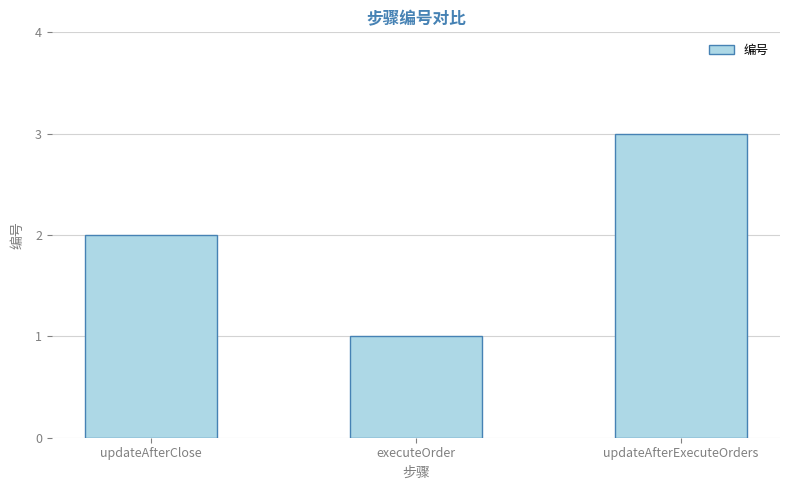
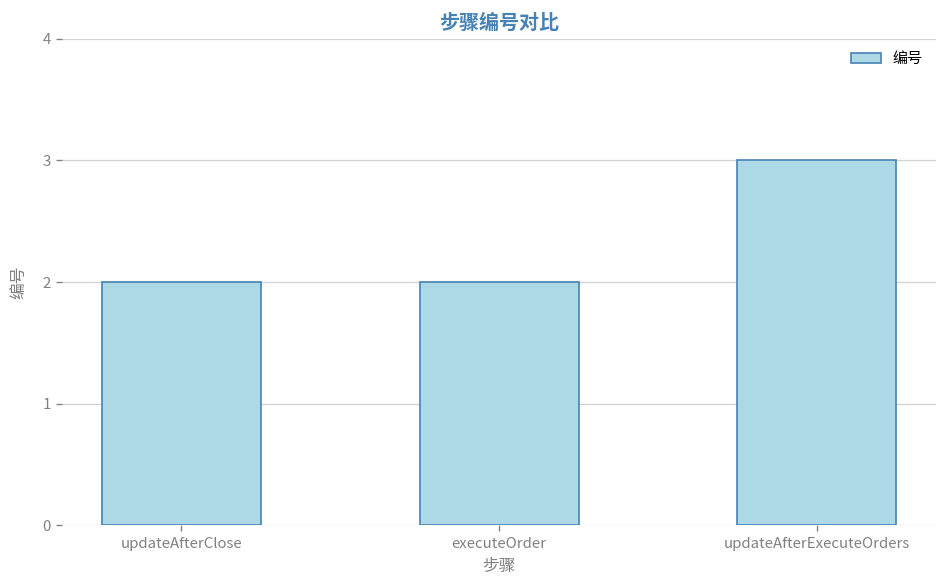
  {
    "updateAfterClose": 2,
-   "executeOrder": 1,
+   "executeOrder": 2,
    "updateAfterExecuteOrders": 3
  }
